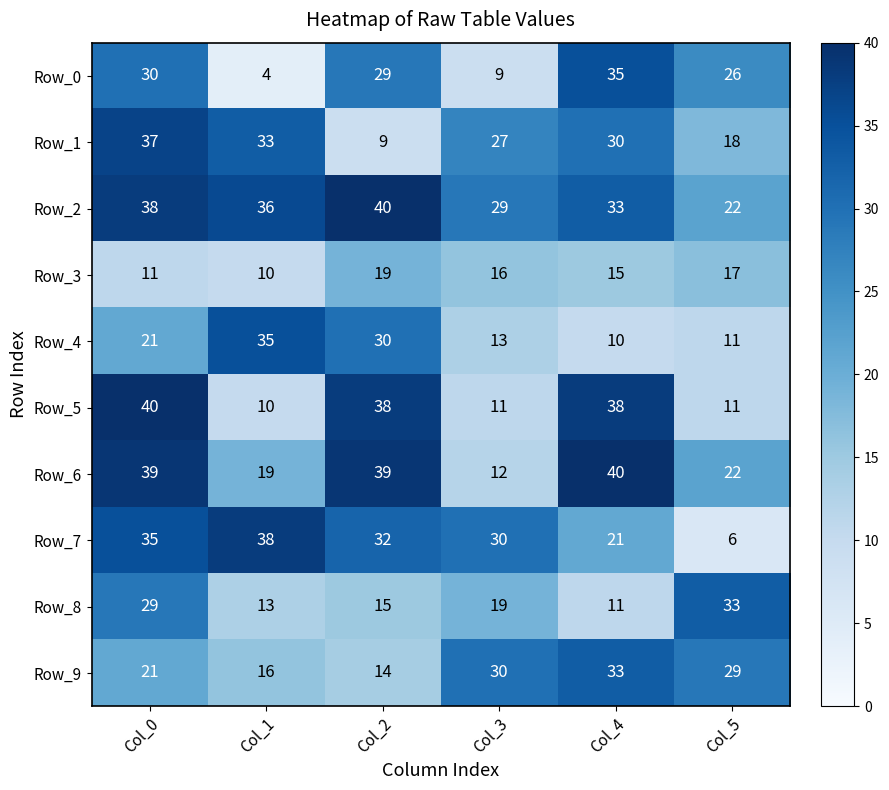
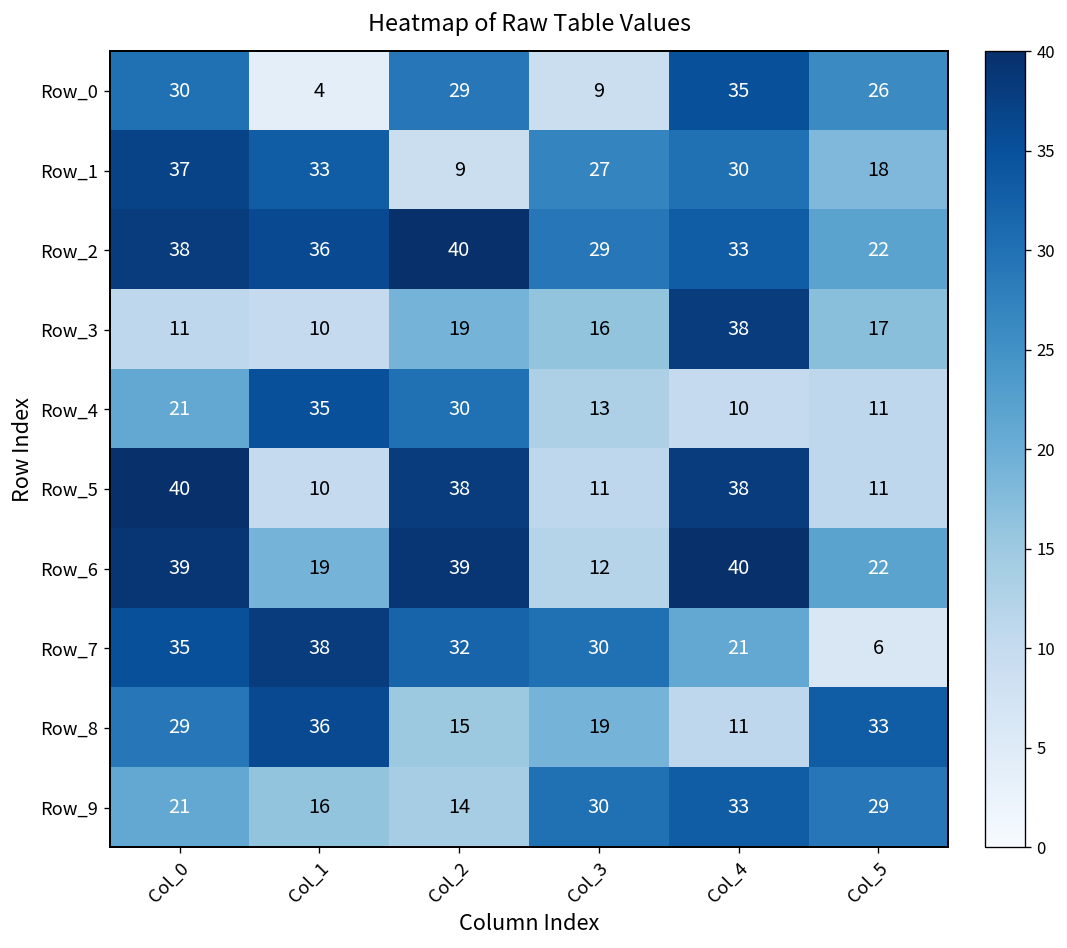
  {
    "Row_0": {
      "Col_0": 30,
      "Col_1": 4,
      "Col_2": 29,
      "Col_3": 9,
      "Col_4": 35,
      "Col_5": 26
    },
    "Row_1": {
      "Col_0": 37,
      "Col_1": 33,
      "Col_2": 9,
      "Col_3": 27,
      "Col_4": 30,
      "Col_5": 18
    },
    "Row_2": {
      "Col_0": 38,
      "Col_1": 36,
      "Col_2": 40,
      "Col_3": 29,
      "Col_4": 33,
      "Col_5": 22
    },
    "Row_3": {
      "Col_0": 11,
      "Col_1": 10,
      "Col_2": 19,
      "Col_3": 16,
-     "Col_4": 15,
+     "Col_4": 38,
      "Col_5": 17
    },
    "Row_4": {
      "Col_0": 21,
      "Col_1": 35,
      "Col_2": 30,
      "Col_3": 13,
      "Col_4": 10,
      "Col_5": 11
    },
    "Row_5": {
      "Col_0": 40,
      "Col_1": 10,
      "Col_2": 38,
      "Col_3": 11,
      "Col_4": 38,
      "Col_5": 11
    },
    "Row_6": {
      "Col_0": 39,
      "Col_1": 19,
      "Col_2": 39,
      "Col_3": 12,
      "Col_4": 40,
      "Col_5": 22
    },
    "Row_7": {
      "Col_0": 35,
      "Col_1": 38,
      "Col_2": 32,
      "Col_3": 30,
      "Col_4": 21,
      "Col_5": 6
    },
    "Row_8": {
      "Col_0": 29,
-     "Col_1": 13,
+     "Col_1": 36,
      "Col_2": 15,
      "Col_3": 19,
      "Col_4": 11,
      "Col_5": 33
    },
    "Row_9": {
      "Col_0": 21,
      "Col_1": 16,
      "Col_2": 14,
      "Col_3": 30,
      "Col_4": 33,
      "Col_5": 29
    }
  }
